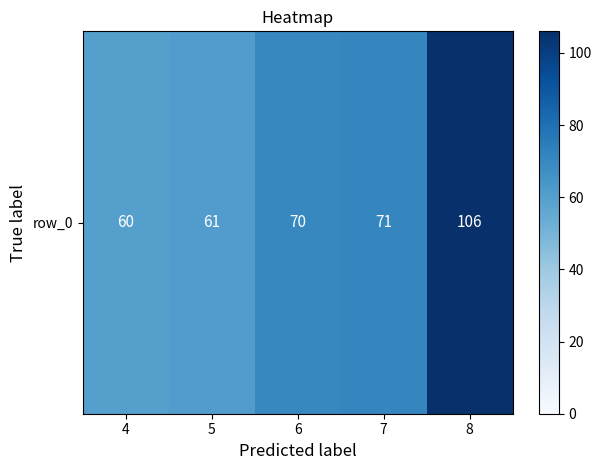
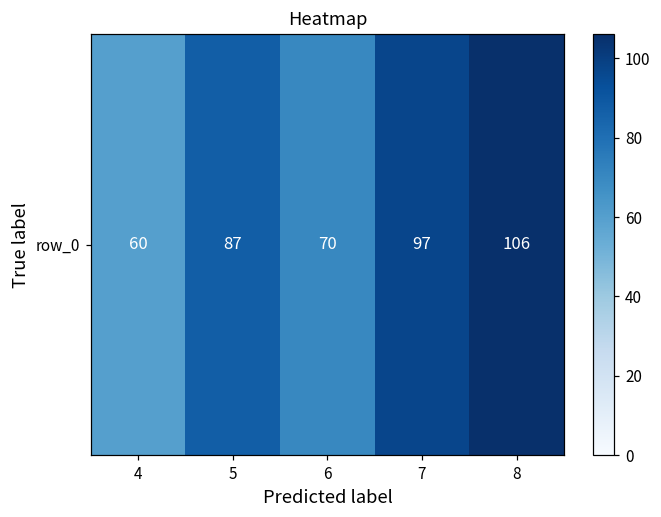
  {
    "row_0": {
      "4": 60,
-     "5": 61,
+     "5": 87,
      "6": 70,
-     "7": 71,
+     "7": 97,
      "8": 106
    }
  }
